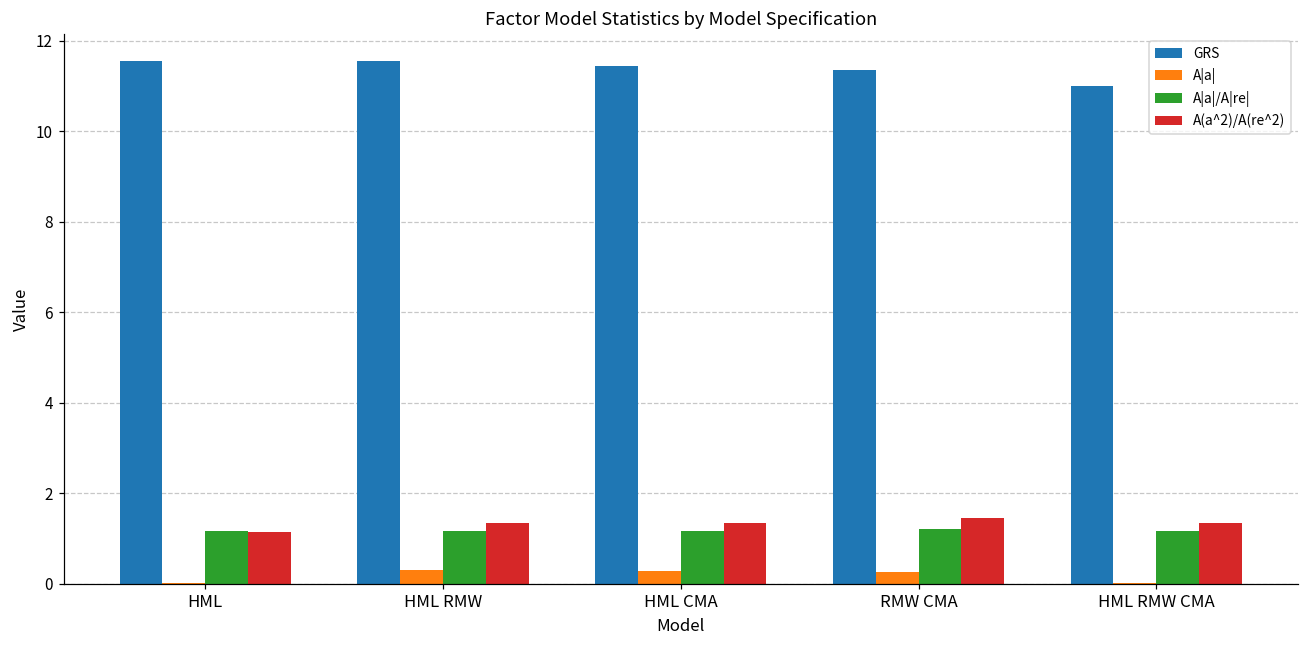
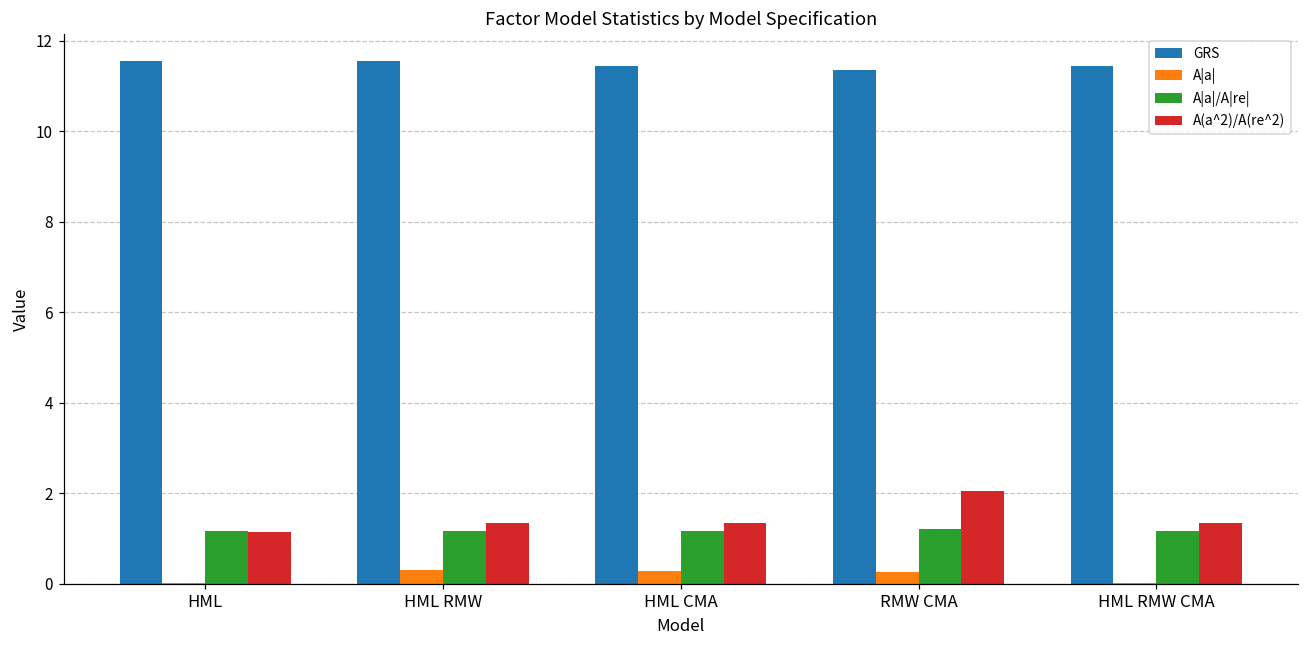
  {
    "GRS": {
      "HML": 11.6,
      "HML RMW": 11.6,
      "HML CMA": 11.4,
      "RMW CMA": 11.4,
-     "HML RMW CMA": 11.0
+     "HML RMW CMA": 11.4
    },
    "A|a|": {
      "HML RMW": 0.3,
      "HML CMA": 0.3,
      "RMW CMA": 0.3
    },
    "A|a|/A|re|": {
      "HML": 1.2,
      "HML RMW": 1.2,
      "HML CMA": 1.2,
      "RMW CMA": 1.2,
      "HML RMW CMA": 1.2
    },
    "A(a^2)/A(re^2)": {
      "HML": 1.1,
      "HML RMW": 1.3,
      "HML CMA": 1.4,
-     "RMW CMA": 1.5,
+     "RMW CMA": 2.0,
      "HML RMW CMA": 1.3
    }
  }
